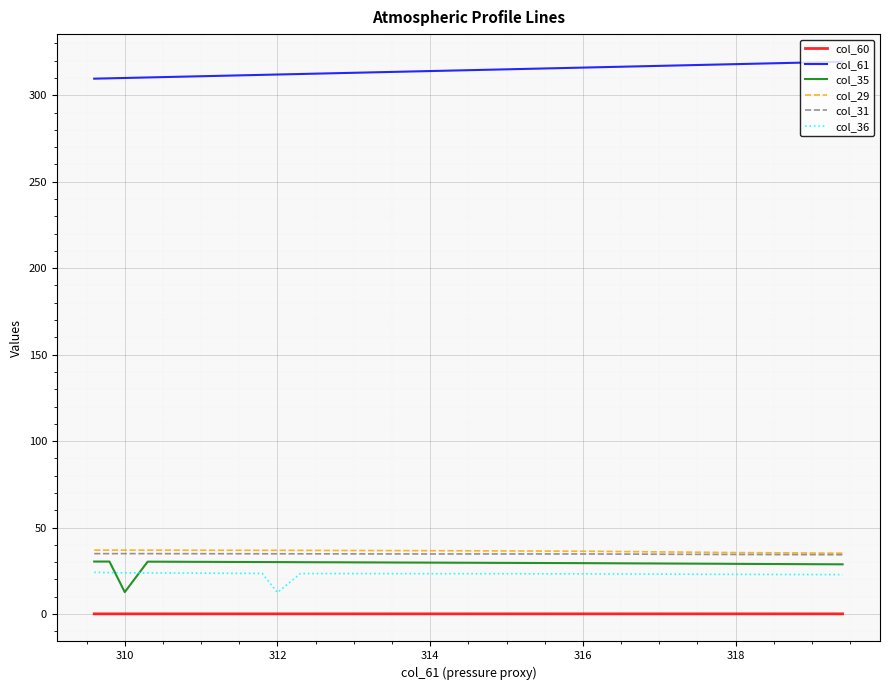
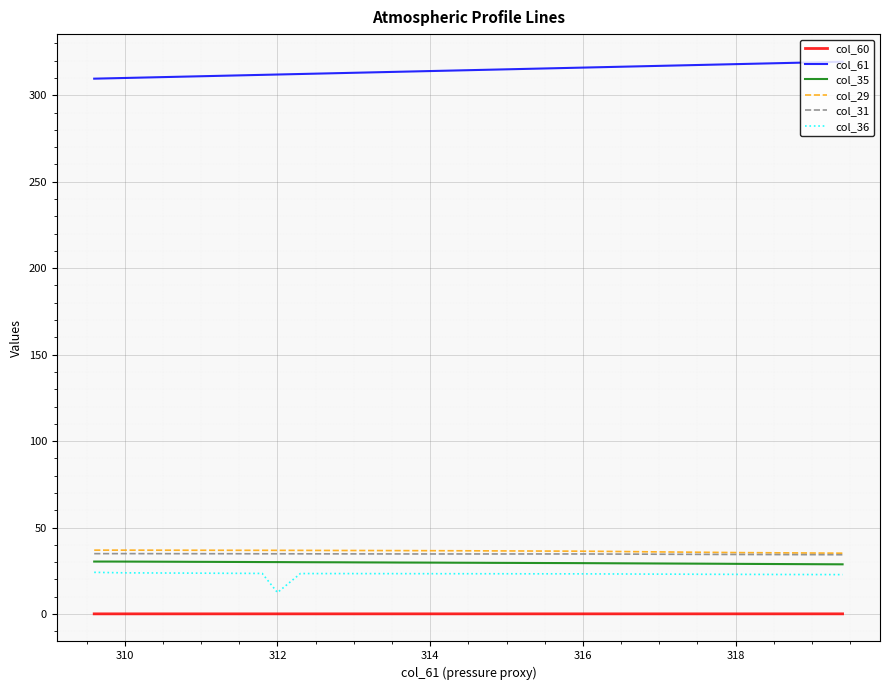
  {
    "col_60": {
      "310": 0,
      "312": 0
    },
    "col_61": {
      "310": 310,
      "312": 312
    },
    "col_35": {
-     "310": 13,
+     "310": 30,
      "312": 30
    },
    "col_29": {
      "310": 37,
      "312": 37
    },
    "col_31": {
      "310": 35,
      "312": 35
    },
    "col_36": {
      "310": 24,
      "312": 12
    }
  }
